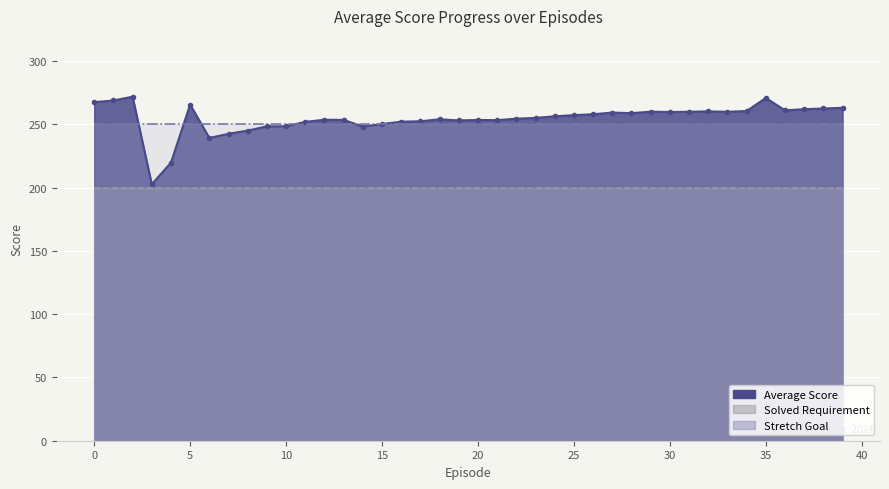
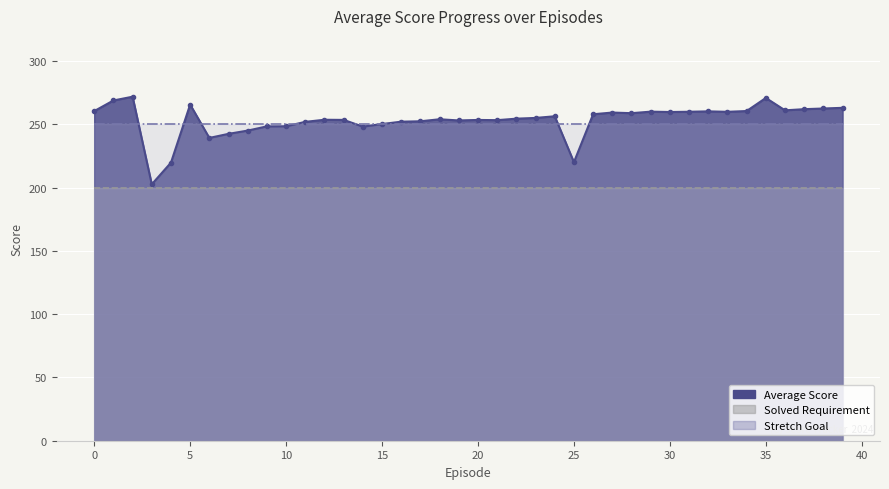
  {
    "Average Score": {
-     "0": 268,
+     "0": 261,
      "5": 266,
      "20": 254,
-     "25": 257,
+     "25": 220,
      "30": 260,
      "35": 271
    }
  }
